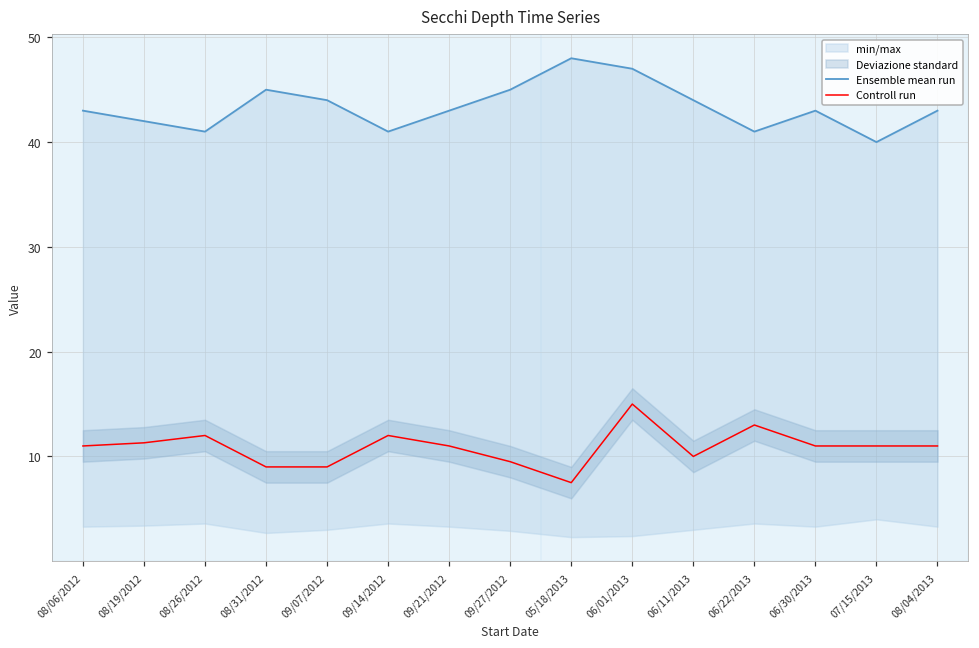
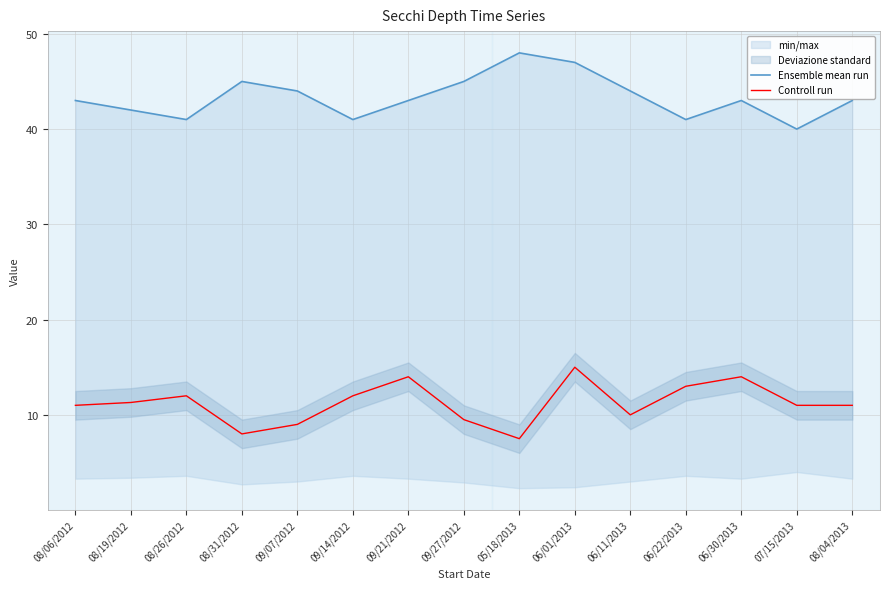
  {
    "Controll run": {
      "08/06/2012": 11,
      "08/19/2012": 11,
      "08/26/2012": 12,
-     "08/31/2012": 9,
+     "08/31/2012": 8,
      "09/07/2012": 9,
      "09/14/2012": 12,
-     "09/21/2012": 11,
+     "09/21/2012": 14,
      "09/27/2012": 10,
      "05/18/2013": 8,
      "06/01/2013": 15,
      "06/11/2013": 10,
      "06/22/2013": 13,
-     "06/30/2013": 11,
+     "06/30/2013": 14,
      "07/15/2013": 11,
      "08/04/2013": 11
    }
  }
